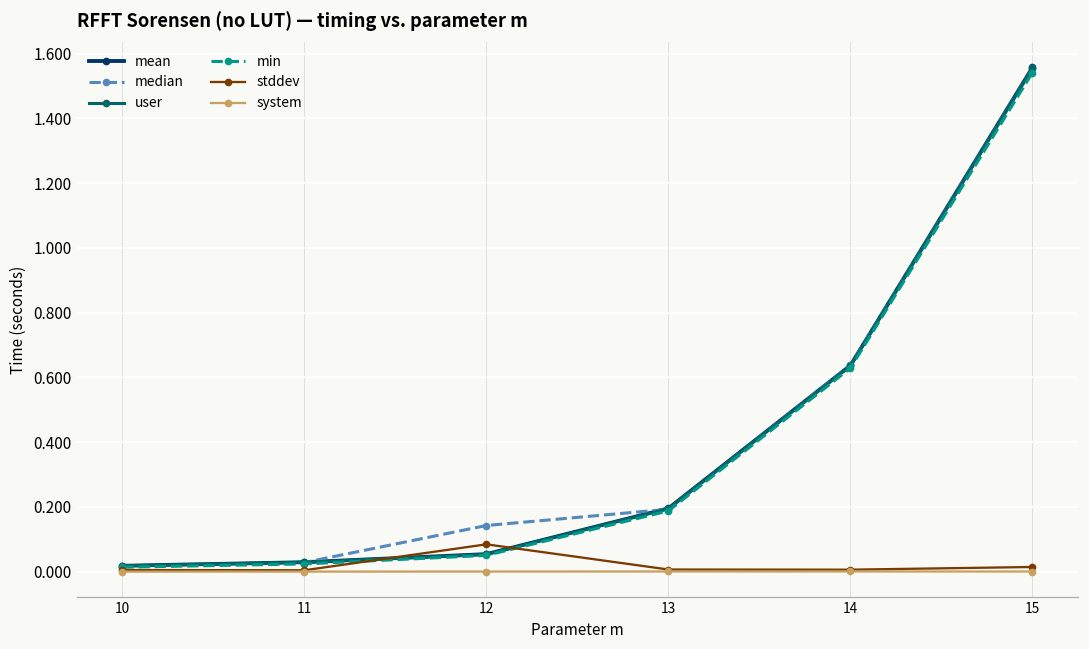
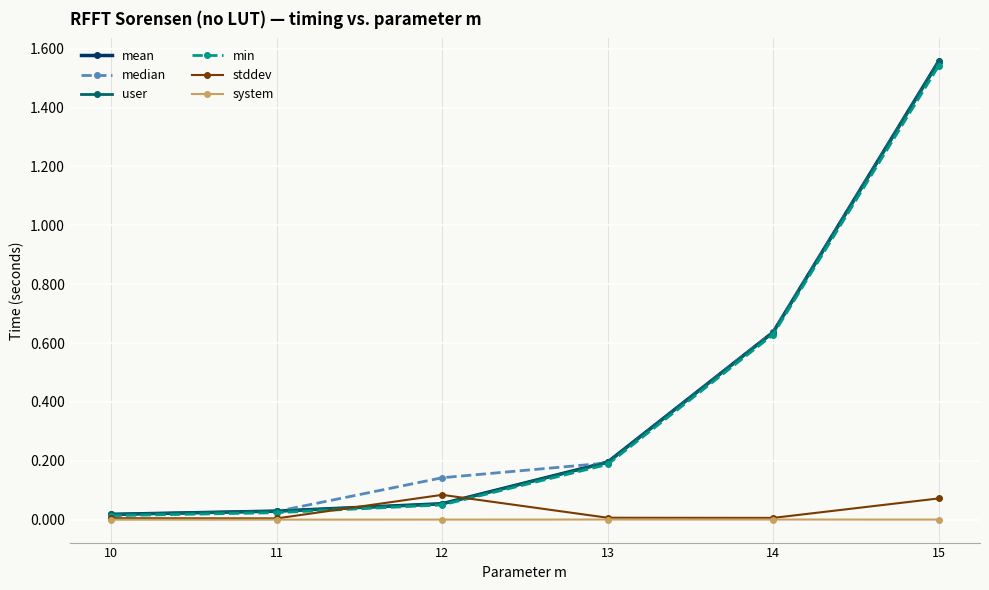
  {
    "median": {
      "12": 0.14
    },
    "min": {
      "15": 1.54
    },
    "stddev": {
      "12": 0.08,
-     "15": 0.01
+     "15": 0.07
    },
    "system": {
      "12": 0.00,
      "15": 0.00
    }
  }
